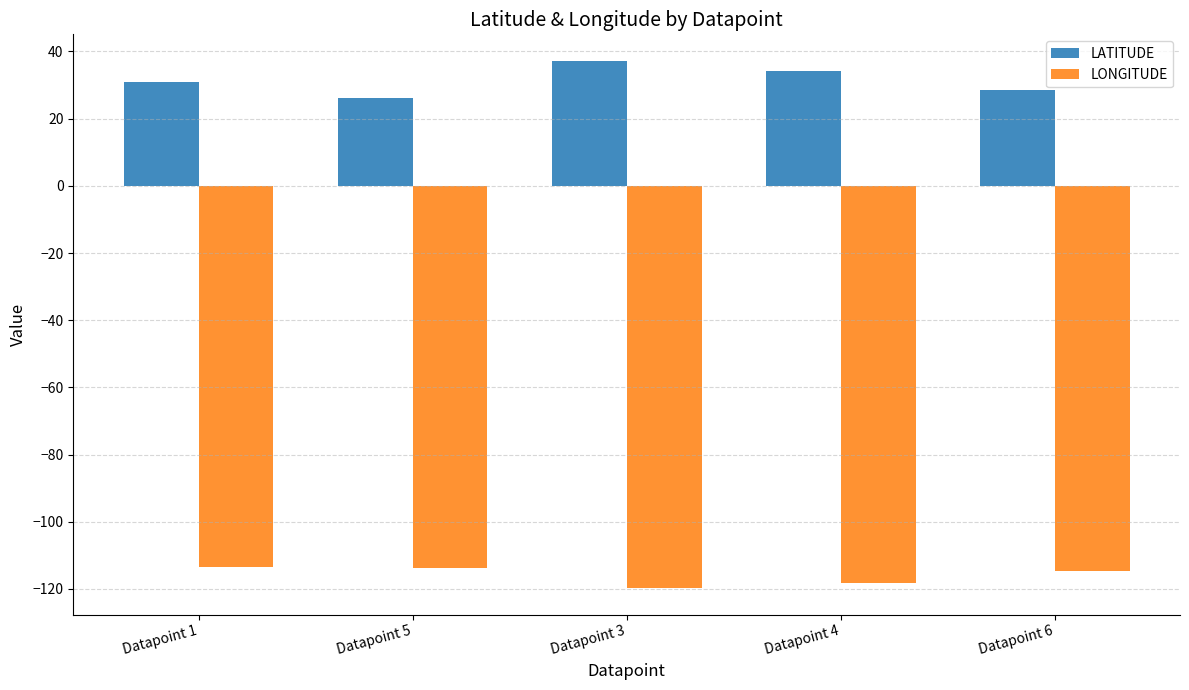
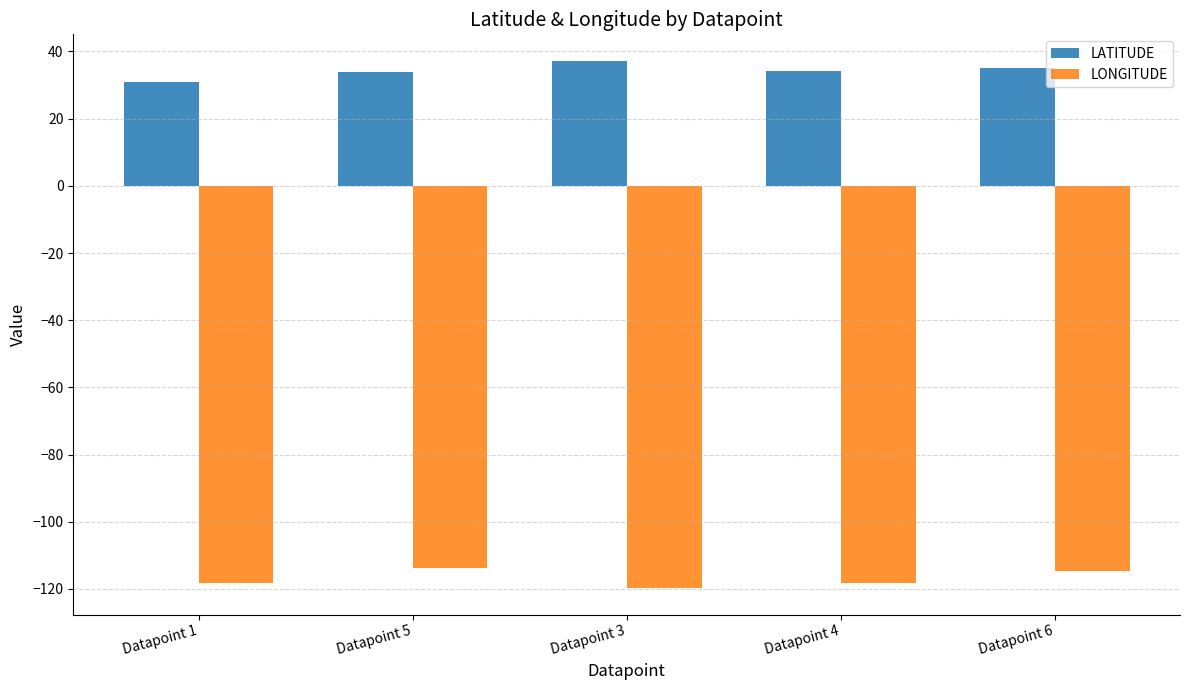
  {
    "LATITUDE": {
      "Datapoint 1": 31,
-     "Datapoint 5": 26,
+     "Datapoint 5": 34,
      "Datapoint 3": 37,
      "Datapoint 4": 34,
-     "Datapoint 6": 28
+     "Datapoint 6": 35
    },
    "LONGITUDE": {
-     "Datapoint 1": -114,
+     "Datapoint 1": -118,
      "Datapoint 5": -114,
      "Datapoint 3": -120,
      "Datapoint 4": -118,
      "Datapoint 6": -115
    }
  }
